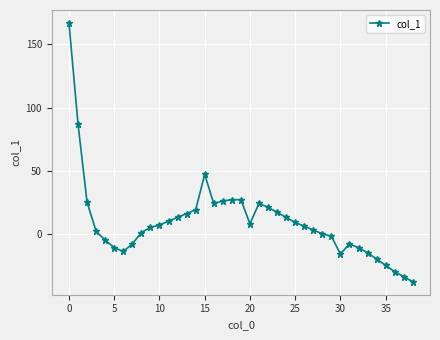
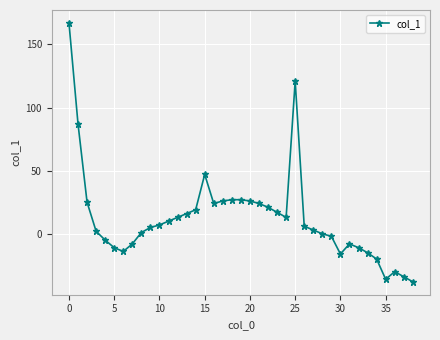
  {
    "0": 167,
    "5": -11,
    "10": 7,
    "15": 47,
-   "20": 8,
-   "25": 9,
+   "20": 26,
+   "25": 121,
    "30": -16,
-   "35": -25
+   "35": -36
  }
